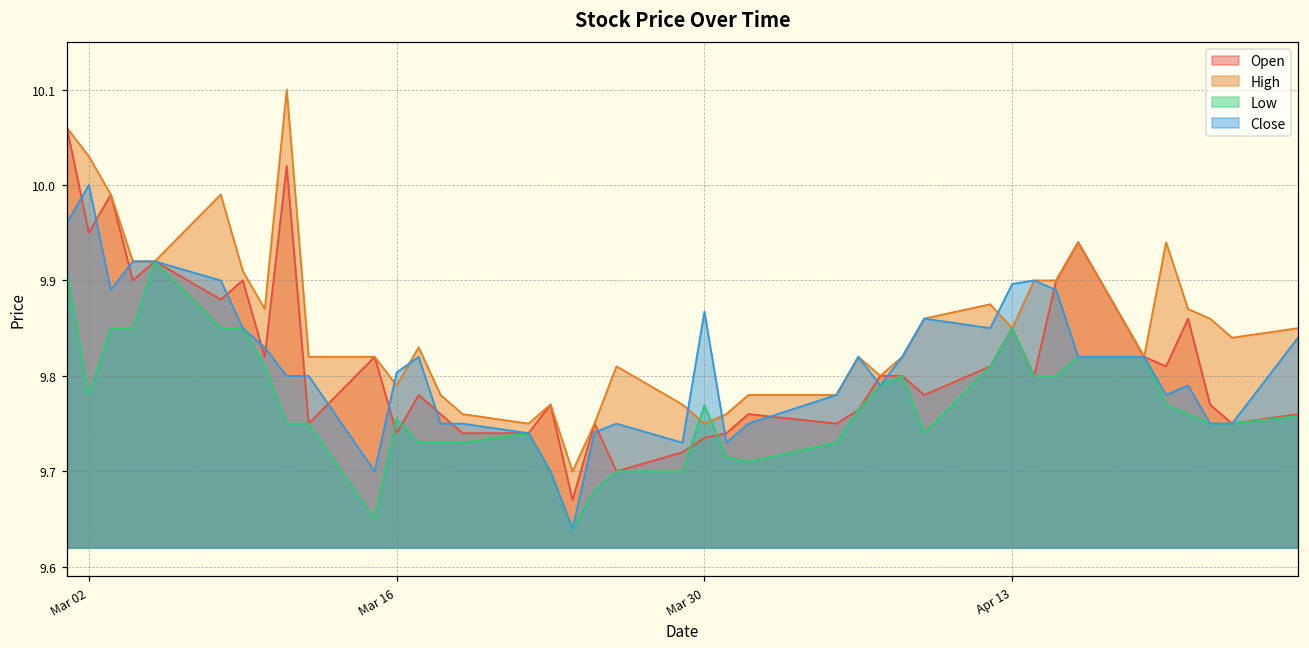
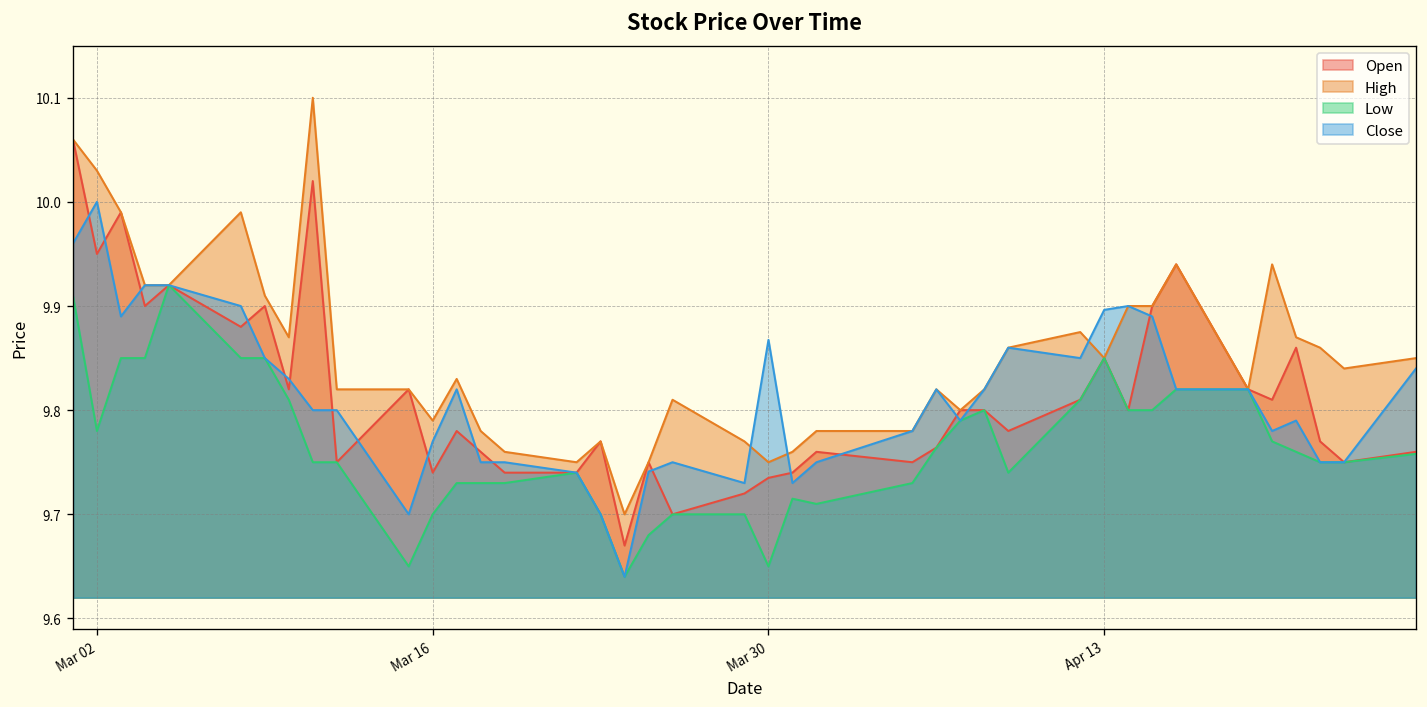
  {
    "Low": {
      "Mar 02": 9.78,
-     "Mar 16": 9.76,
-     "Mar 30": 9.77
+     "Mar 16": 9.70,
+     "Mar 30": 9.65
    },
    "Close": {
      "Mar 02": 10.00,
-     "Mar 16": 9.80,
+     "Mar 16": 9.77,
      "Mar 30": 9.87,
      "Apr 13": 9.90
    }
  }
